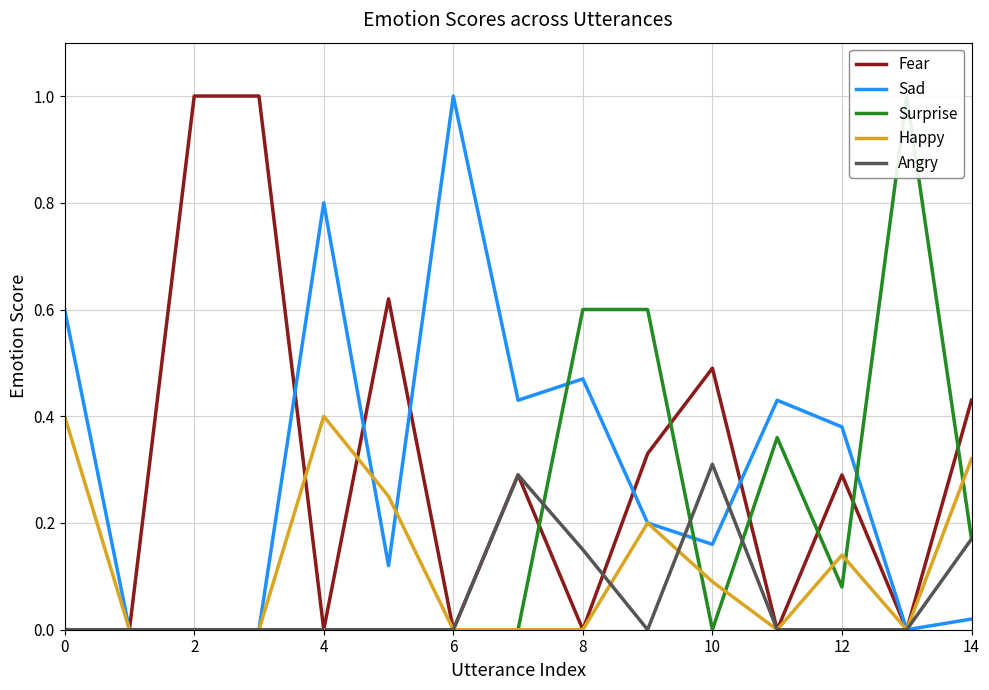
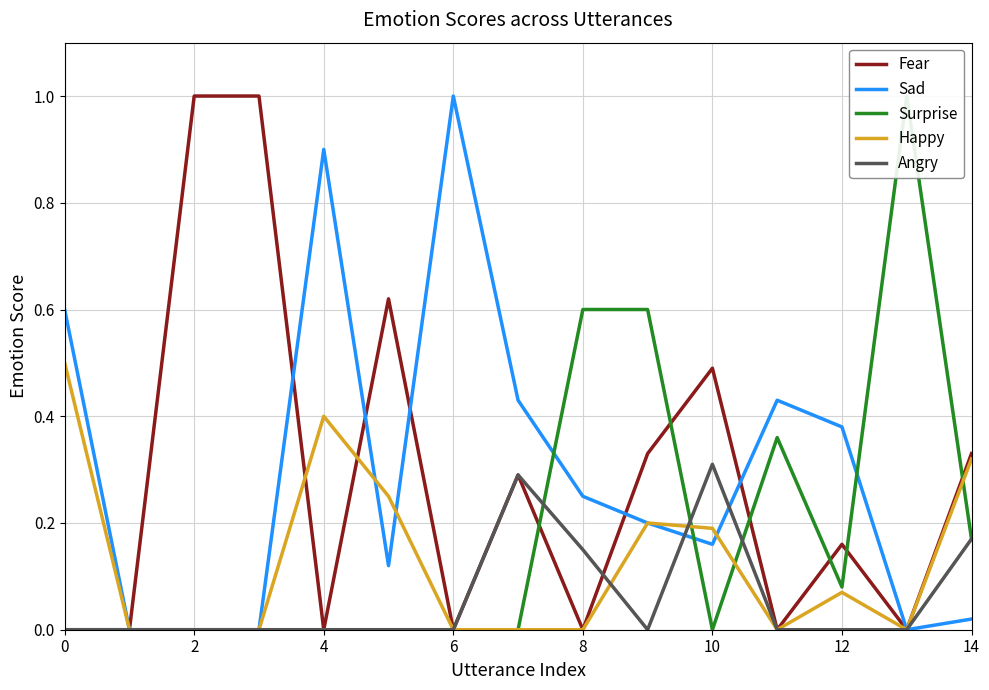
  {
    "Fear": {
      "2": 1.00,
      "10": 0.49,
-     "12": 0.29,
-     "14": 0.43
+     "12": 0.16,
+     "14": 0.33
    },
    "Sad": {
      "0": 0.60,
-     "4": 0.8,
+     "4": 0.9,
      "6": 1.00,
-     "8": 0.47,
+     "8": 0.25,
      "10": 0.16,
      "12": 0.38,
      "14": 0.02
    },
    "Surprise": {
      "8": 0.60,
      "10": 0.00,
      "12": 0.08
    },
    "Happy": {
-     "0": 0.4,
+     "0": 0.5,
      "4": 0.40,
-     "10": 0.09,
-     "12": 0.14,
+     "10": 0.19,
+     "12": 0.07,
      "14": 0.32
    },
    "Angry": {
      "8": 0.15,
      "10": 0.31,
      "12": 0.00
    }
  }
